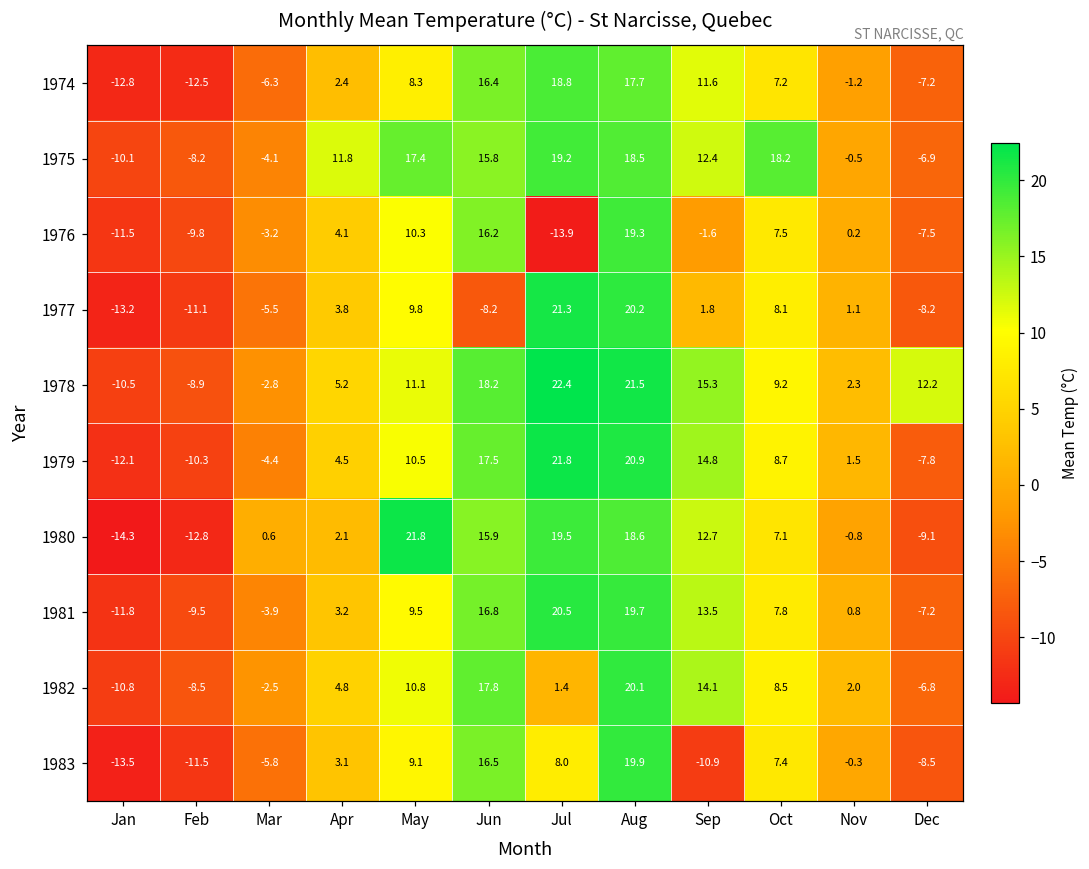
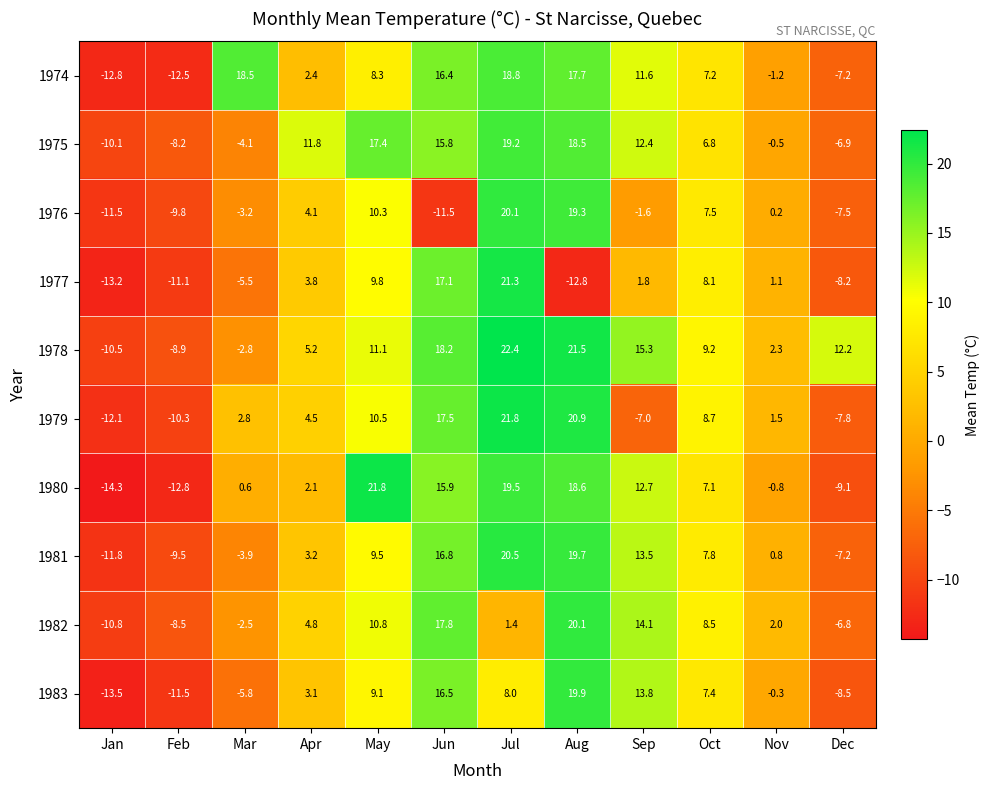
  {
    "1974": {
      "Jan": -12.8,
      "Feb": -12.5,
-     "Mar": -6.3,
+     "Mar": 18.5,
      "Apr": 2.4,
      "May": 8.3,
      "Jun": 16.4,
      "Jul": 18.8,
      "Aug": 17.7,
      "Sep": 11.6,
      "Oct": 7.2,
      "Nov": -1.2,
      "Dec": -7.2
    },
    "1975": {
      "Jan": -10.1,
      "Feb": -8.2,
      "Mar": -4.1,
      "Apr": 11.8,
      "May": 17.4,
      "Jun": 15.8,
      "Jul": 19.2,
      "Aug": 18.5,
      "Sep": 12.4,
-     "Oct": 18.2,
+     "Oct": 6.8,
      "Nov": -0.5,
      "Dec": -6.9
    },
    "1976": {
      "Jan": -11.5,
      "Feb": -9.8,
      "Mar": -3.2,
      "Apr": 4.1,
      "May": 10.3,
-     "Jun": 16.2,
-     "Jul": -13.9,
+     "Jun": -11.5,
+     "Jul": 20.1,
      "Aug": 19.3,
      "Sep": -1.6,
      "Oct": 7.5,
      "Nov": 0.2,
      "Dec": -7.5
    },
    "1977": {
      "Jan": -13.2,
      "Feb": -11.1,
      "Mar": -5.5,
      "Apr": 3.8,
      "May": 9.8,
-     "Jun": -8.2,
+     "Jun": 17.1,
      "Jul": 21.3,
-     "Aug": 20.2,
+     "Aug": -12.8,
      "Sep": 1.8,
      "Oct": 8.1,
      "Nov": 1.1,
      "Dec": -8.2
    },
    "1978": {
      "Jan": -10.5,
      "Feb": -8.9,
      "Mar": -2.8,
      "Apr": 5.2,
      "May": 11.1,
      "Jun": 18.2,
      "Jul": 22.4,
      "Aug": 21.5,
      "Sep": 15.3,
      "Oct": 9.2,
      "Nov": 2.3,
      "Dec": 12.2
    },
    "1979": {
      "Jan": -12.1,
      "Feb": -10.3,
-     "Mar": -4.4,
+     "Mar": 2.8,
      "Apr": 4.5,
      "May": 10.5,
      "Jun": 17.5,
      "Jul": 21.8,
      "Aug": 20.9,
-     "Sep": 14.8,
+     "Sep": -7.0,
      "Oct": 8.7,
      "Nov": 1.5,
      "Dec": -7.8
    },
    "1980": {
      "Jan": -14.3,
      "Feb": -12.8,
      "Mar": 0.6,
      "Apr": 2.1,
      "May": 21.8,
      "Jun": 15.9,
      "Jul": 19.5,
      "Aug": 18.6,
      "Sep": 12.7,
      "Oct": 7.1,
      "Nov": -0.8,
      "Dec": -9.1
    },
    "1981": {
      "Jan": -11.8,
      "Feb": -9.5,
      "Mar": -3.9,
      "Apr": 3.2,
      "May": 9.5,
      "Jun": 16.8,
      "Jul": 20.5,
      "Aug": 19.7,
      "Sep": 13.5,
      "Oct": 7.8,
      "Nov": 0.8,
      "Dec": -7.2
    },
    "1982": {
      "Jan": -10.8,
      "Feb": -8.5,
      "Mar": -2.5,
      "Apr": 4.8,
      "May": 10.8,
      "Jun": 17.8,
      "Jul": 1.4,
      "Aug": 20.1,
      "Sep": 14.1,
      "Oct": 8.5,
      "Nov": 2.0,
      "Dec": -6.8
    },
    "1983": {
      "Jan": -13.5,
      "Feb": -11.5,
      "Mar": -5.8,
      "Apr": 3.1,
      "May": 9.1,
      "Jun": 16.5,
      "Jul": 8.0,
      "Aug": 19.9,
-     "Sep": -10.9,
+     "Sep": 13.8,
      "Oct": 7.4,
      "Nov": -0.3,
      "Dec": -8.5
    }
  }
